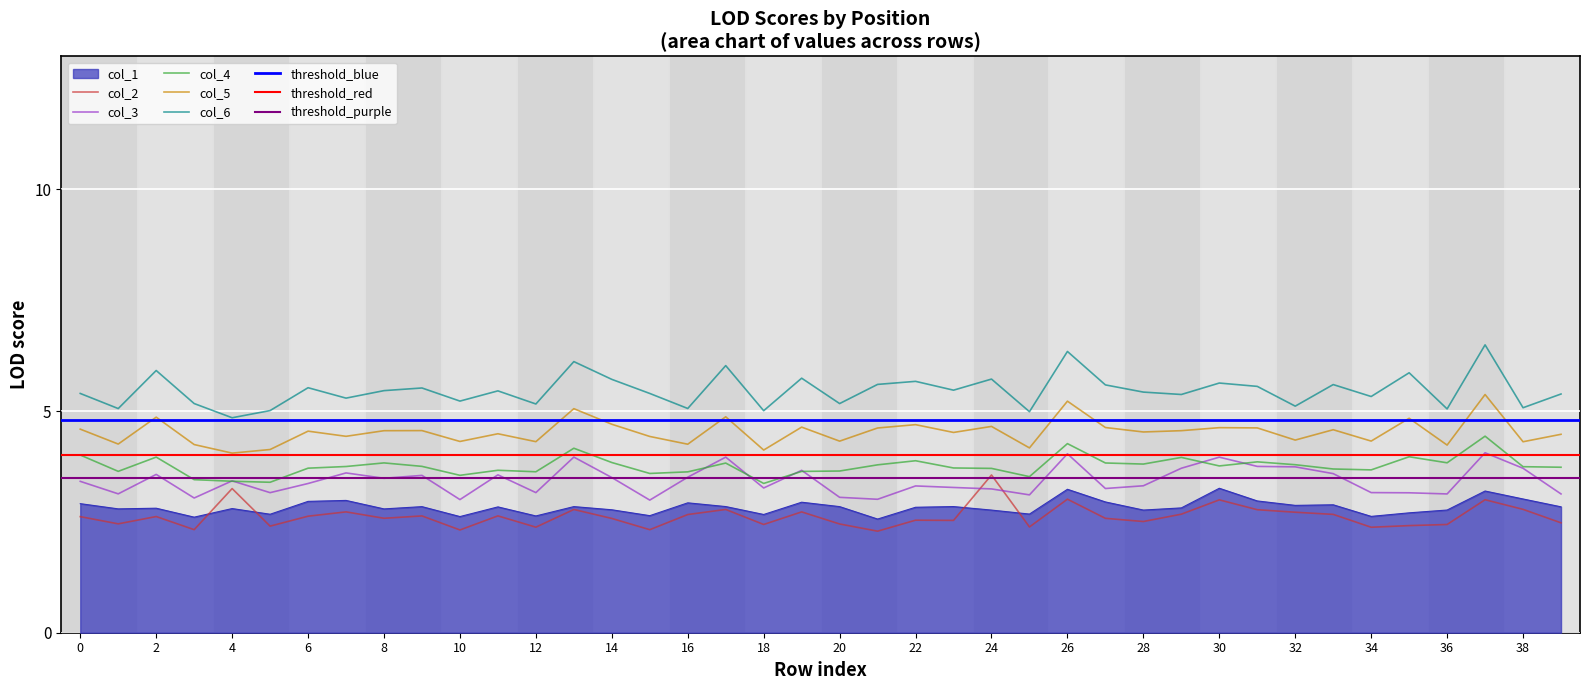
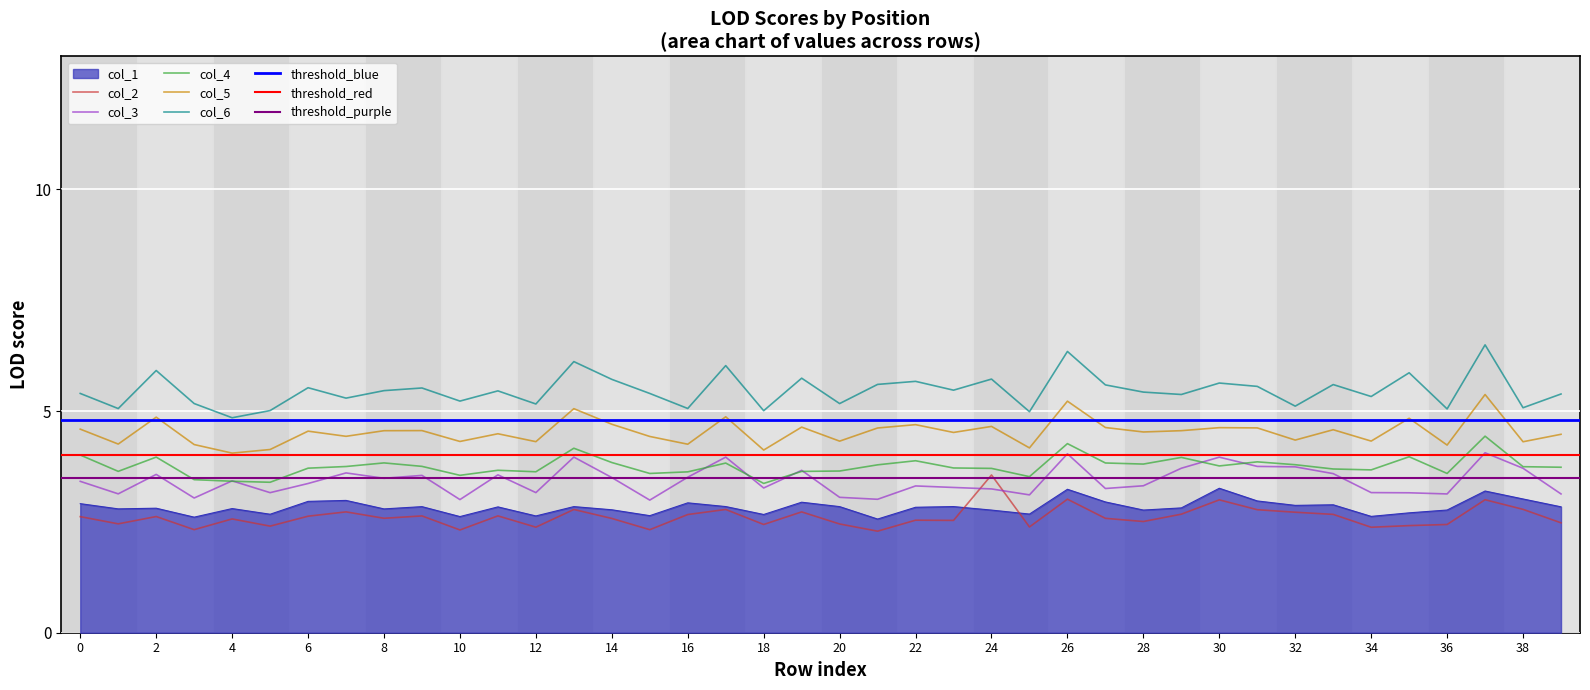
  {
    "col_1": {
      "0": 2.9,
      "2": 2.8,
      "4": 2.8,
      "6": 3.0,
      "8": 2.8,
      "10": 2.6,
      "12": 2.6,
      "14": 2.8,
      "16": 2.9,
      "18": 2.7,
      "20": 2.8,
      "22": 2.8,
      "24": 2.8,
      "26": 3.2,
      "28": 2.8,
      "30": 3.3,
      "32": 2.9,
      "34": 2.6,
      "36": 2.8,
      "38": 3.0
    },
    "col_2": {
      "0": 2.6,
      "2": 2.6,
-     "4": 3.3,
+     "4": 2.6,
      "6": 2.6,
      "8": 2.6,
      "10": 2.3,
      "12": 2.4,
      "14": 2.6,
      "16": 2.7,
      "18": 2.4,
      "20": 2.5,
      "22": 2.5,
      "24": 3.6,
      "26": 3.0,
      "28": 2.5,
      "30": 3.0,
      "32": 2.7,
      "34": 2.4,
      "36": 2.4,
      "38": 2.8
    },
    "col_3": {
      "0": 3.4,
      "2": 3.6,
      "6": 3.4,
      "8": 3.5,
      "10": 3.0,
      "12": 3.2,
      "14": 3.5,
      "16": 3.5,
      "18": 3.3,
      "20": 3.1,
      "22": 3.3,
      "24": 3.2,
      "26": 4.0,
      "28": 3.3,
      "30": 4.0,
      "34": 3.2,
      "36": 3.1
    },
    "col_4": {
      "0": 4.0,
      "2": 4.0,
      "6": 3.7,
      "8": 3.8,
      "10": 3.6,
      "12": 3.6,
      "14": 3.8,
      "16": 3.6,
      "18": 3.4,
      "20": 3.6,
      "22": 3.9,
      "24": 3.7,
      "26": 4.3,
      "28": 3.8,
      "30": 3.8,
      "34": 3.7,
-     "36": 3.8
+     "36": 3.6
    },
    "col_5": {
      "0": 4.6,
      "2": 4.9,
      "4": 4.1,
      "6": 4.5,
      "8": 4.6,
      "10": 4.3,
      "12": 4.3,
      "14": 4.7,
      "16": 4.3,
      "18": 4.1,
      "20": 4.3,
      "22": 4.7,
      "24": 4.7,
      "26": 5.2,
      "28": 4.5,
      "30": 4.6,
      "32": 4.3,
      "34": 4.3,
      "36": 4.2,
      "38": 4.3
    },
    "col_6": {
      "0": 5.4,
      "2": 5.9,
      "4": 4.8,
      "6": 5.5,
      "8": 5.5,
      "10": 5.2,
      "12": 5.2,
      "14": 5.7,
      "16": 5.1,
      "18": 5.0,
      "20": 5.2,
      "22": 5.7,
      "24": 5.7,
      "26": 6.3,
      "28": 5.4,
      "30": 5.6,
      "32": 5.1,
      "34": 5.3,
      "36": 5.0,
      "38": 5.1
    }
  }
